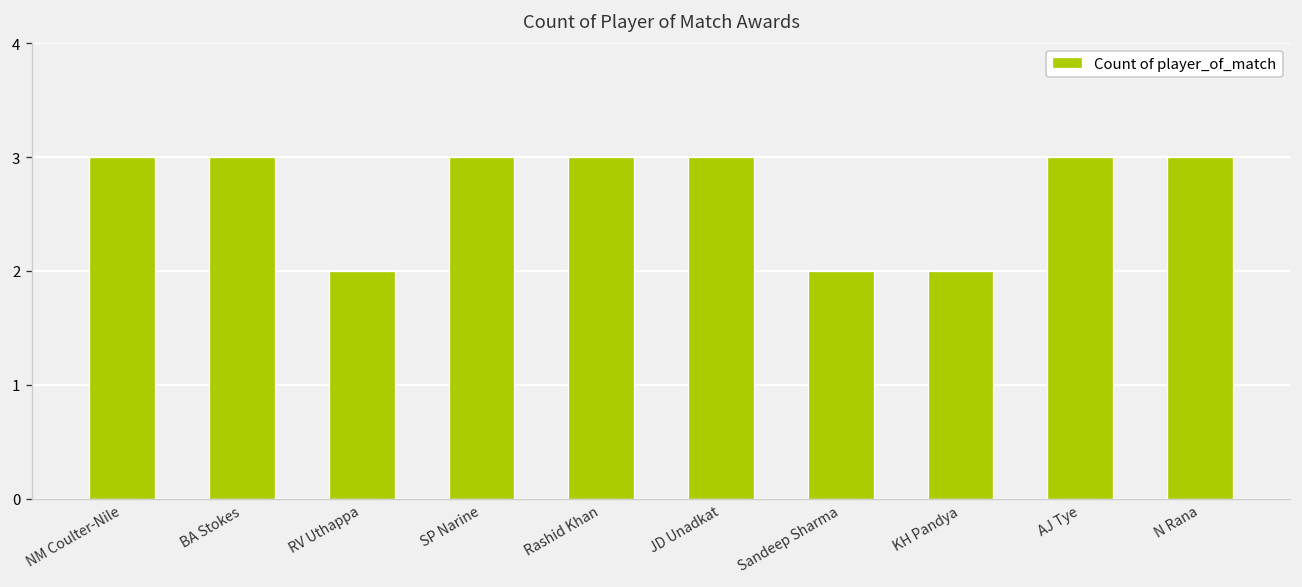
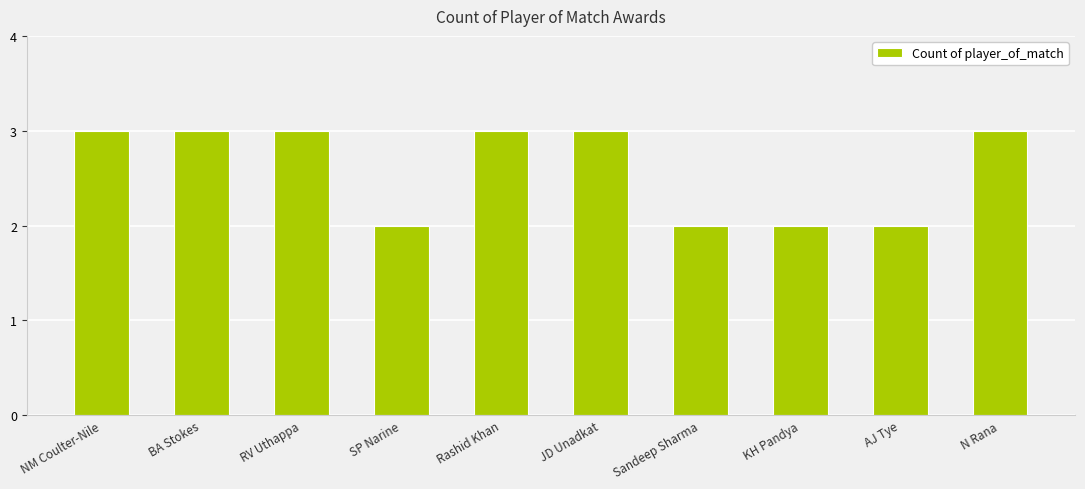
  {
    "NM Coulter-Nile": 3,
    "BA Stokes": 3,
-   "RV Uthappa": 2,
-   "SP Narine": 3,
+   "RV Uthappa": 3,
+   "SP Narine": 2,
    "Rashid Khan": 3,
    "JD Unadkat": 3,
    "Sandeep Sharma": 2,
    "KH Pandya": 2,
-   "AJ Tye": 3,
+   "AJ Tye": 2,
    "N Rana": 3
  }
